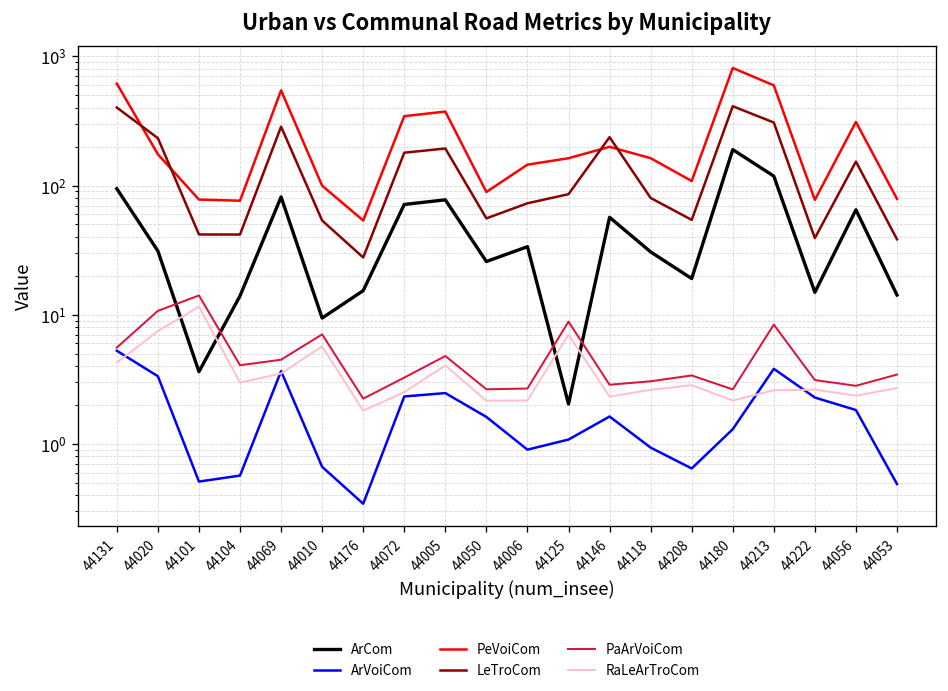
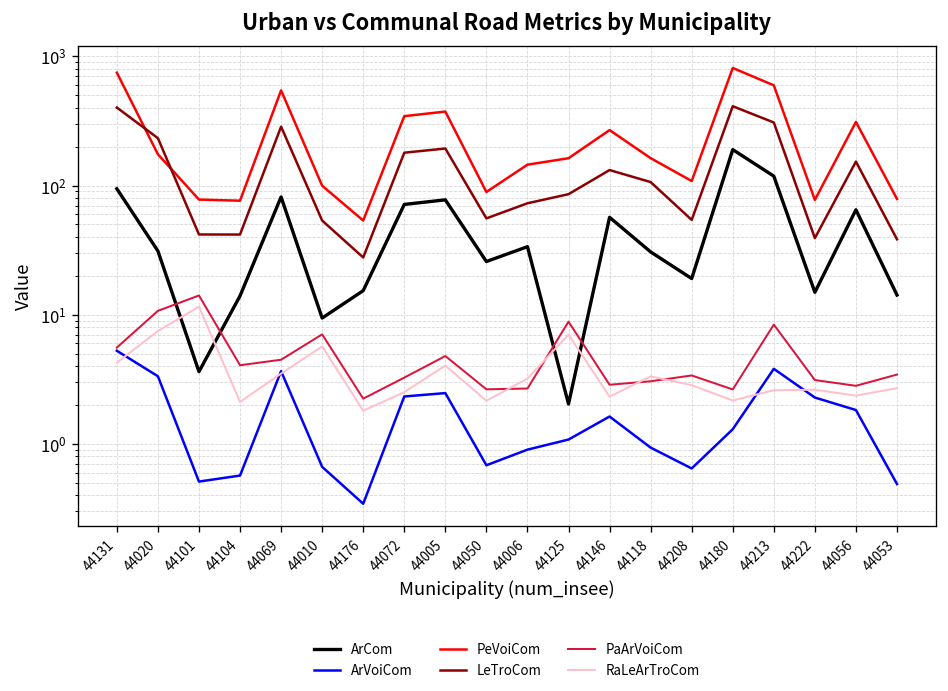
  {
    "ArCom": {
      "44131": 90,
      "44020": 31,
      "44101": 3.6,
      "44104": 14,
      "44069": 80,
      "44010": 9,
      "44176": 15,
      "44072": 70,
      "44005": 80,
      "44050": 26,
      "44006": 34,
      "44125": 2.0,
      "44146": 60,
      "44118": 31,
      "44208": 19,
      "44180": 190,
      "44213": 120,
      "44222": 15,
      "44056": 60,
      "44053": 14
    },
    "ArVoiCom": {
      "44131": 5,
      "44020": 3.3,
      "44101": 0.5,
      "44104": 0.6,
      "44010": 0.7,
      "44176": 0.34,
      "44072": 2.3,
      "44005": 2.5,
-     "44050": 1.6,
+     "44050": 0.7,
      "44006": 0.9,
      "44125": 1.1,
      "44146": 1.6,
      "44118": 0.9,
      "44208": 0.6,
      "44180": 1.3,
      "44213": 3.8,
      "44222": 2.3,
      "44056": 1.8,
      "44053": 0.5
    },
    "PeVoiCom": {
-     "44131": 600,
+     "44131": 700,
      "44020": 170,
      "44101": 80,
      "44104": 80,
      "44069": 500,
      "44010": 100,
      "44176": 50,
      "44072": 340,
      "44005": 370,
      "44050": 90,
      "44006": 150,
      "44125": 160,
-     "44146": 200,
+     "44146": 270,
      "44118": 160,
      "44208": 110,
      "44180": 800,
      "44213": 600,
      "44222": 80,
      "44056": 310,
      "44053": 80
    },
    "LeTroCom": {
      "44131": 400,
      "44020": 230,
      "44101": 42,
      "44104": 42,
      "44069": 290,
      "44010": 50,
      "44176": 28,
      "44072": 180,
      "44005": 190,
      "44050": 60,
      "44006": 70,
      "44125": 90,
-     "44146": 240,
-     "44118": 80,
+     "44146": 130,
+     "44118": 110,
      "44208": 50,
      "44180": 410,
      "44213": 310,
      "44222": 39,
      "44056": 150,
      "44053": 38
    },
    "PaArVoiCom": {
      "44131": 6,
      "44020": 11,
      "44101": 14,
      "44104": 4.1,
      "44069": 4.5,
      "44010": 7,
      "44176": 2.2,
      "44072": 3.3,
      "44005": 5,
      "44050": 2.6,
      "44006": 2.7,
      "44125": 9,
      "44146": 2.9,
      "44118": 3.1,
      "44208": 3.4,
      "44180": 2.6,
      "44213": 8,
      "44222": 3.1,
      "44056": 2.8,
      "44053": 3.4
    },
    "RaLeArTroCom": {
      "44131": 4.3,
      "44020": 7,
      "44101": 12,
-     "44104": 3.0,
+     "44104": 2.1,
      "44010": 6,
      "44176": 1.8,
      "44072": 2.5,
      "44005": 4.0,
      "44050": 2.2,
-     "44006": 2.2,
+     "44006": 3.2,
      "44125": 7,
      "44146": 2.3,
-     "44118": 2.6,
+     "44118": 3.3,
      "44208": 2.8,
      "44180": 2.2,
      "44213": 2.6,
      "44222": 2.6,
      "44056": 2.4,
      "44053": 2.7
    }
  }
